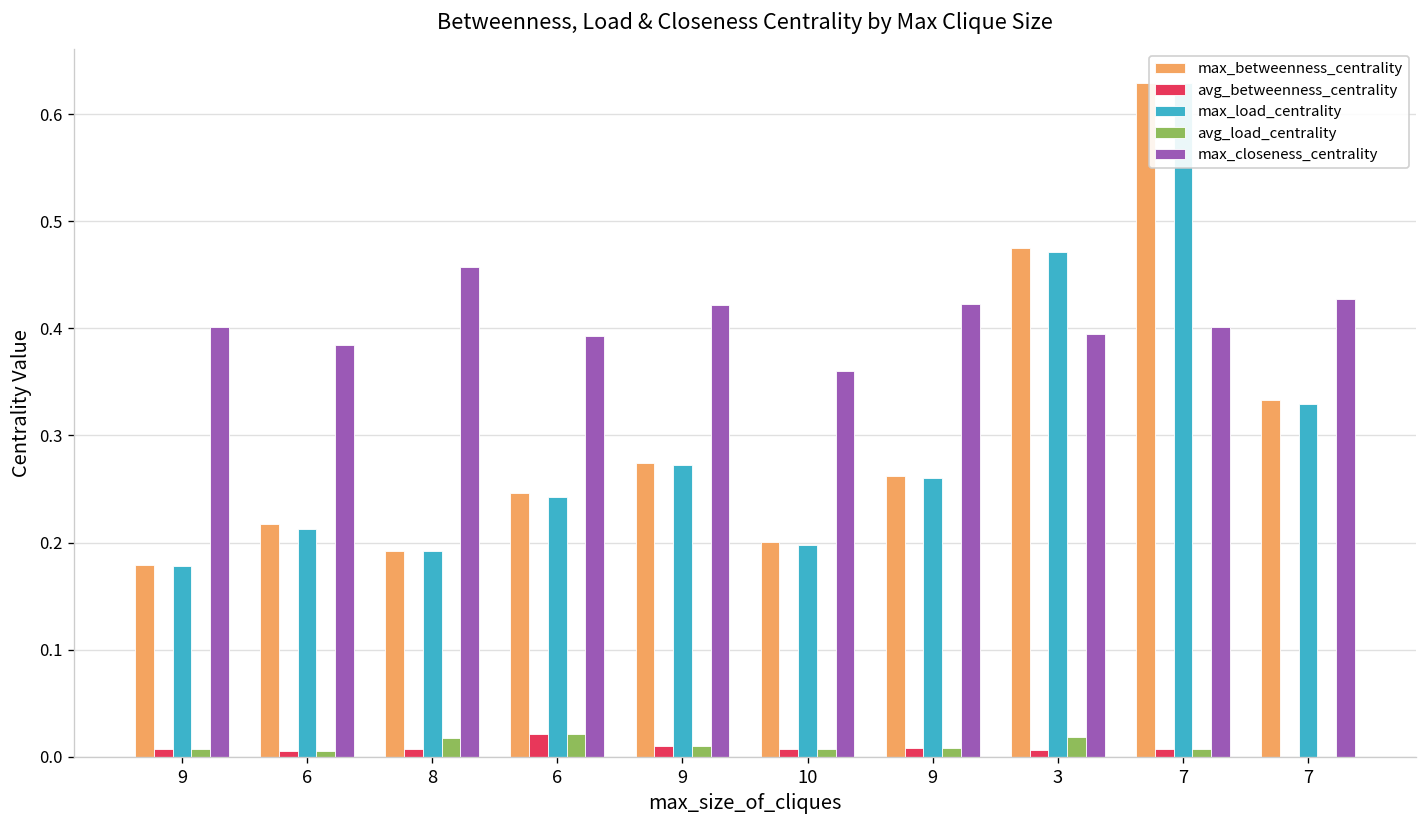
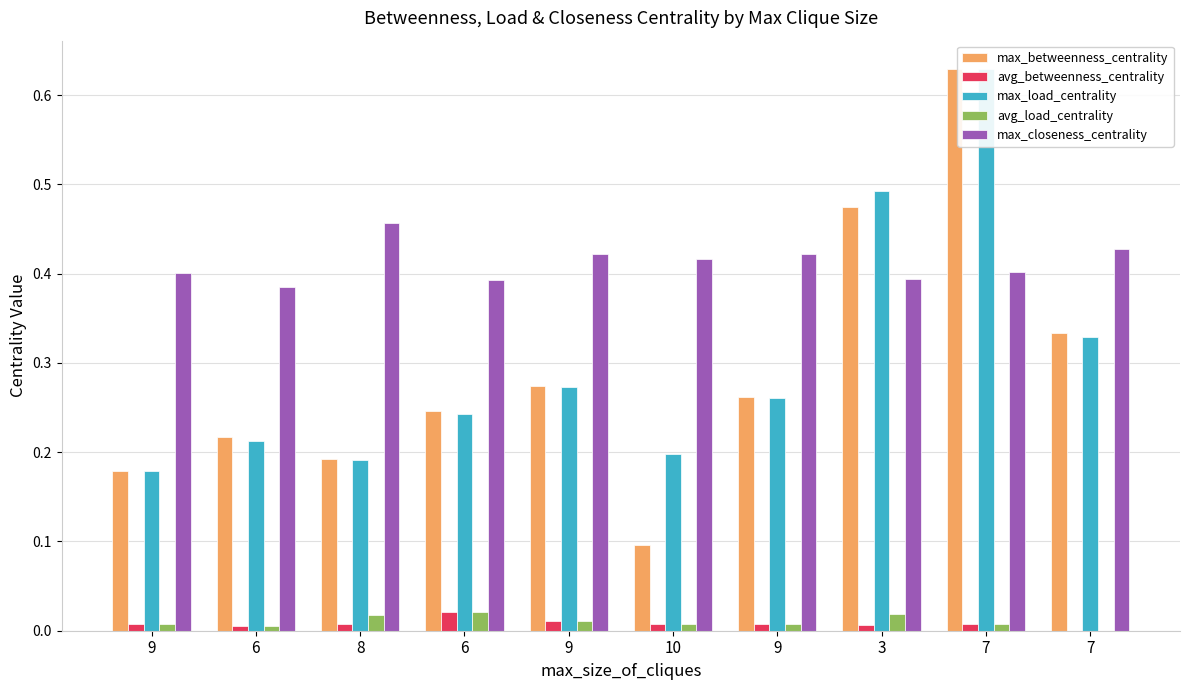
  {
    "max_betweenness_centrality": {
      "8": 0.19,
-     "10": 0.20,
+     "10": 0.10,
      "3": 0.47
    },
    "avg_betweenness_centrality": {
      "8": 0.01,
      "10": 0.01,
      "3": 0.01
    },
    "max_load_centrality": {
      "8": 0.19,
      "10": 0.20,
-     "3": 0.47
+     "3": 0.49
    },
    "avg_load_centrality": {
      "8": 0.02,
      "10": 0.01,
      "3": 0.02
    },
    "max_closeness_centrality": {
      "8": 0.46,
-     "10": 0.36,
+     "10": 0.42,
      "3": 0.39
    }
  }
